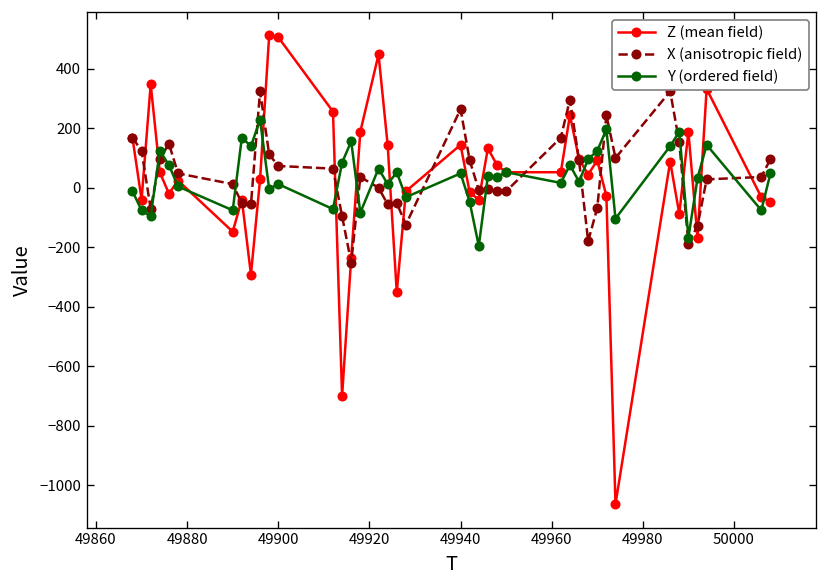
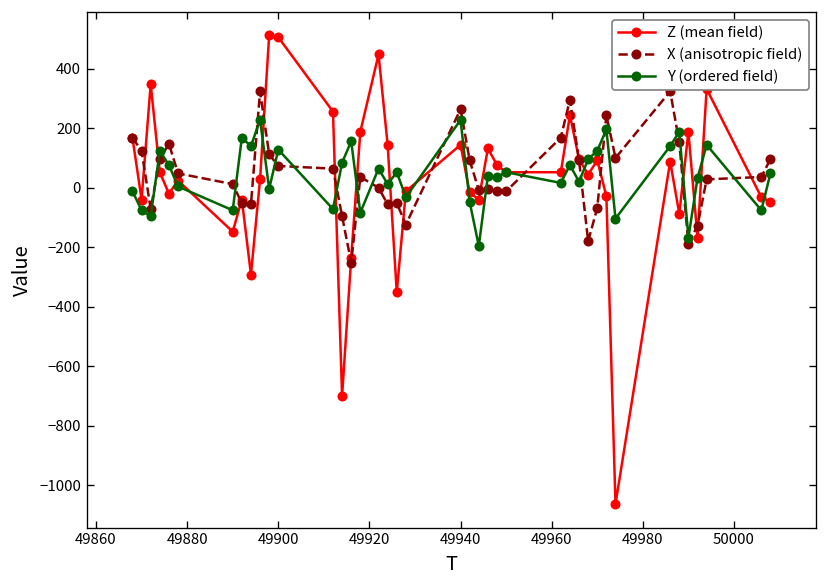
  {
    "Z (mean field)": {
      "49900": 510,
      "49940": 140
    },
    "X (anisotropic field)": {
      "49900": 70,
      "49940": 260
    },
    "Y (ordered field)": {
-     "49900": 10,
-     "49940": 50
+     "49900": 130,
+     "49940": 230
    }
  }
